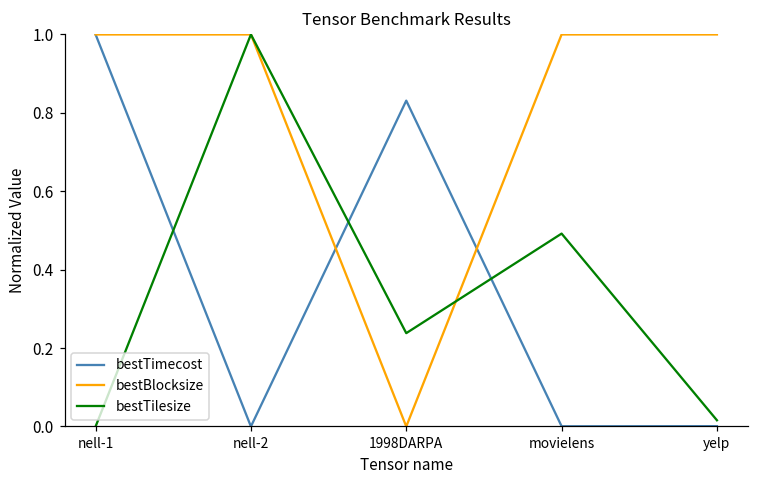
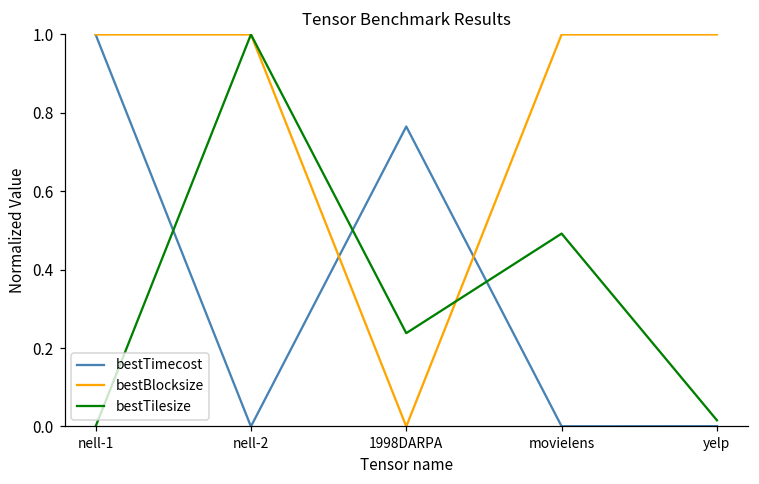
  {
    "bestTimecost": {
      "nell-2": 0.00,
-     "1998DARPA": 0.83,
+     "1998DARPA": 0.77,
      "movielens": 0.00,
      "yelp": 0.00
    },
    "bestBlocksize": {
      "1998DARPA": 0.00,
      "movielens": 1.00,
      "yelp": 1.00
    },
    "bestTilesize": {
      "nell-1": 0.00,
      "1998DARPA": 0.24,
      "movielens": 0.49,
      "yelp": 0.02
    }
  }
